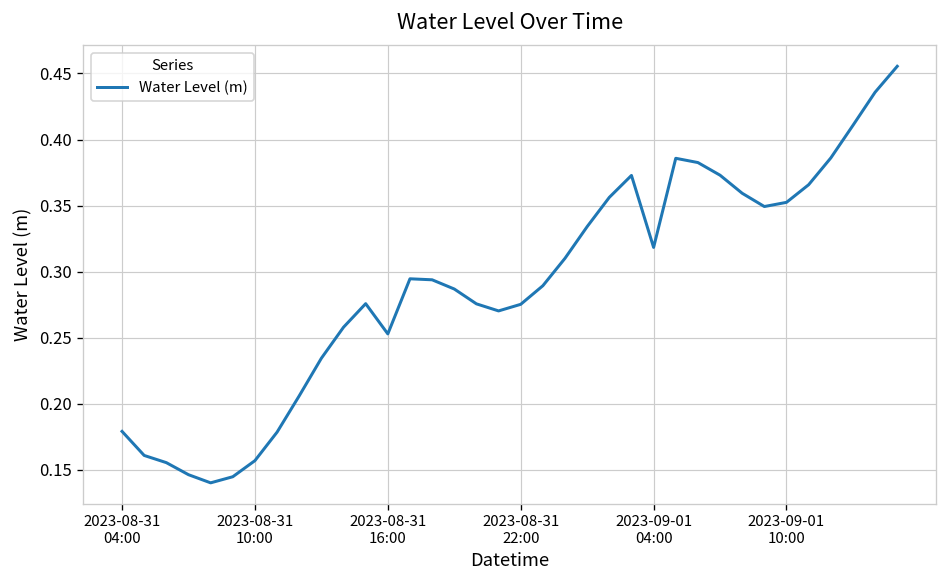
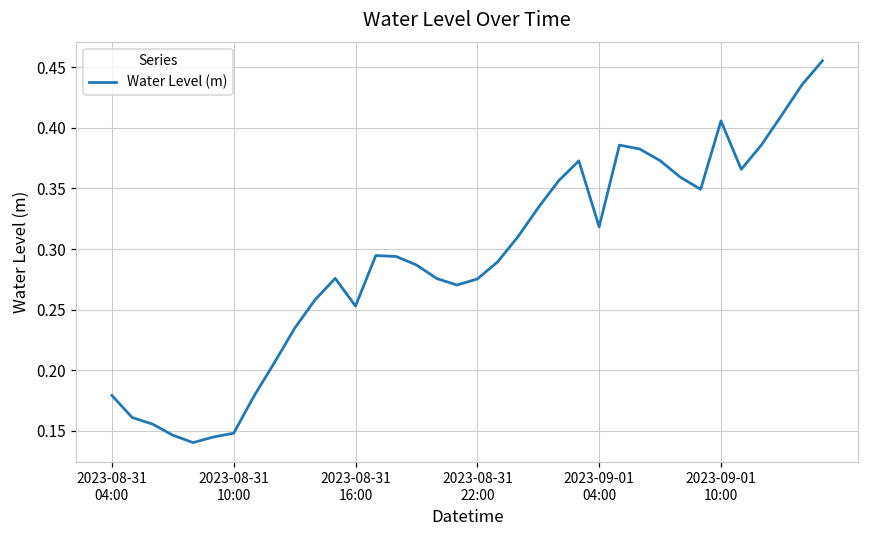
  {
    "2023-08-31 04:00": 0.179,
-   "2023-08-31 10:00": 0.157,
+   "2023-08-31 10:00": 0.148,
    "2023-08-31 16:00": 0.253,
    "2023-08-31 22:00": 0.275,
    "2023-09-01 04:00": 0.318,
-   "2023-09-01 10:00": 0.352
+   "2023-09-01 10:00": 0.406
  }
